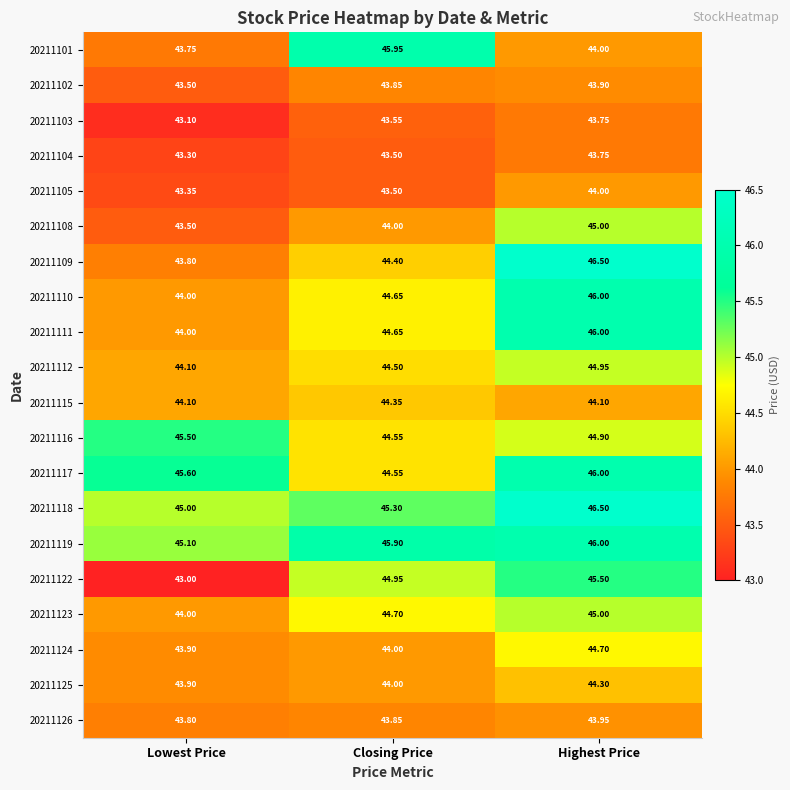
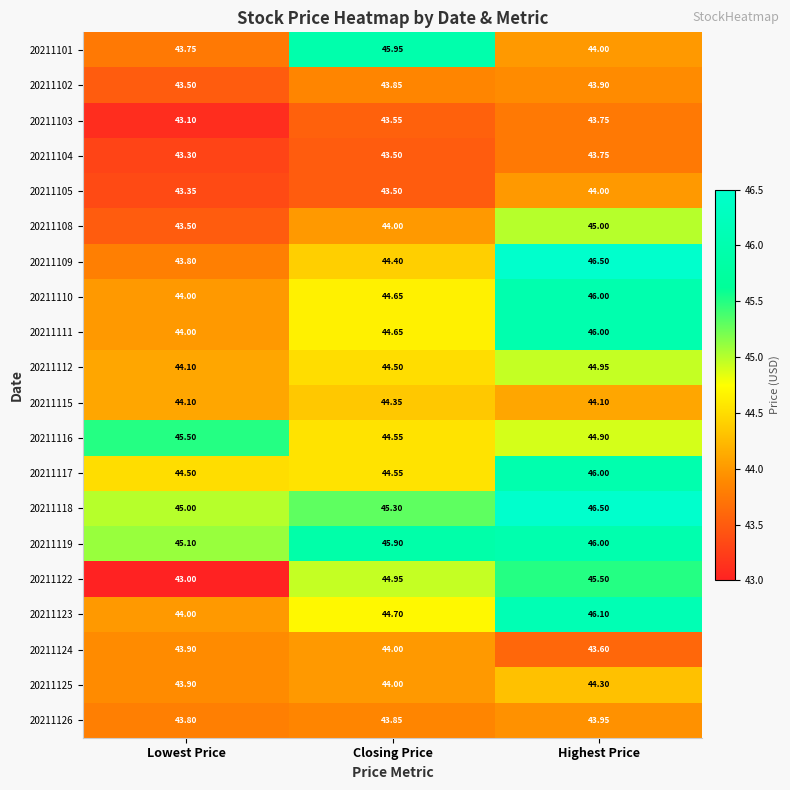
  {
    "20211101": {
      "Lowest Price": 43.75,
      "Closing Price": 45.95,
      "Highest Price": 44.00
    },
    "20211102": {
      "Lowest Price": 43.50,
      "Closing Price": 43.85,
      "Highest Price": 43.90
    },
    "20211103": {
      "Lowest Price": 43.10,
      "Closing Price": 43.55,
      "Highest Price": 43.75
    },
    "20211104": {
      "Lowest Price": 43.30,
      "Closing Price": 43.50,
      "Highest Price": 43.75
    },
    "20211105": {
      "Lowest Price": 43.35,
      "Closing Price": 43.50,
      "Highest Price": 44.00
    },
    "20211108": {
      "Lowest Price": 43.50,
      "Closing Price": 44.00,
      "Highest Price": 45.00
    },
    "20211109": {
      "Lowest Price": 43.80,
      "Closing Price": 44.40,
      "Highest Price": 46.50
    },
    "20211110": {
      "Lowest Price": 44.00,
      "Closing Price": 44.65,
      "Highest Price": 46.00
    },
    "20211111": {
      "Lowest Price": 44.00,
      "Closing Price": 44.65,
      "Highest Price": 46.00
    },
    "20211112": {
      "Lowest Price": 44.10,
      "Closing Price": 44.50,
      "Highest Price": 44.95
    },
    "20211115": {
      "Lowest Price": 44.10,
      "Closing Price": 44.35,
      "Highest Price": 44.10
    },
    "20211116": {
      "Lowest Price": 45.50,
      "Closing Price": 44.55,
      "Highest Price": 44.90
    },
    "20211117": {
-     "Lowest Price": 45.60,
+     "Lowest Price": 44.50,
      "Closing Price": 44.55,
      "Highest Price": 46.00
    },
    "20211118": {
      "Lowest Price": 45.00,
      "Closing Price": 45.30,
      "Highest Price": 46.50
    },
    "20211119": {
      "Lowest Price": 45.10,
      "Closing Price": 45.90,
      "Highest Price": 46.00
    },
    "20211122": {
      "Lowest Price": 43.00,
      "Closing Price": 44.95,
      "Highest Price": 45.50
    },
    "20211123": {
      "Lowest Price": 44.00,
      "Closing Price": 44.70,
-     "Highest Price": 45.00
+     "Highest Price": 46.10
    },
    "20211124": {
      "Lowest Price": 43.90,
      "Closing Price": 44.00,
-     "Highest Price": 44.70
+     "Highest Price": 43.60
    },
    "20211125": {
      "Lowest Price": 43.90,
      "Closing Price": 44.00,
      "Highest Price": 44.30
    },
    "20211126": {
      "Lowest Price": 43.80,
      "Closing Price": 43.85,
      "Highest Price": 43.95
    }
  }
